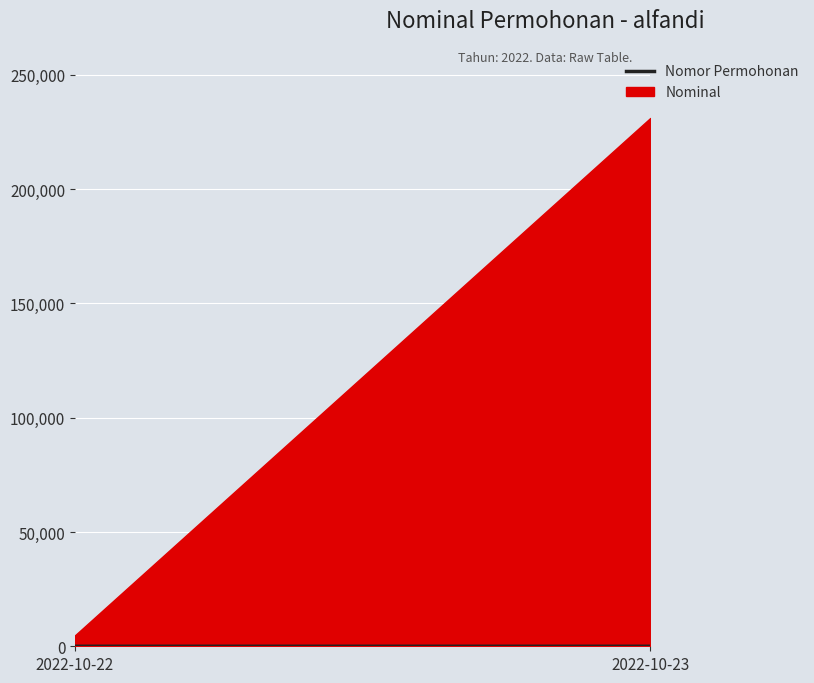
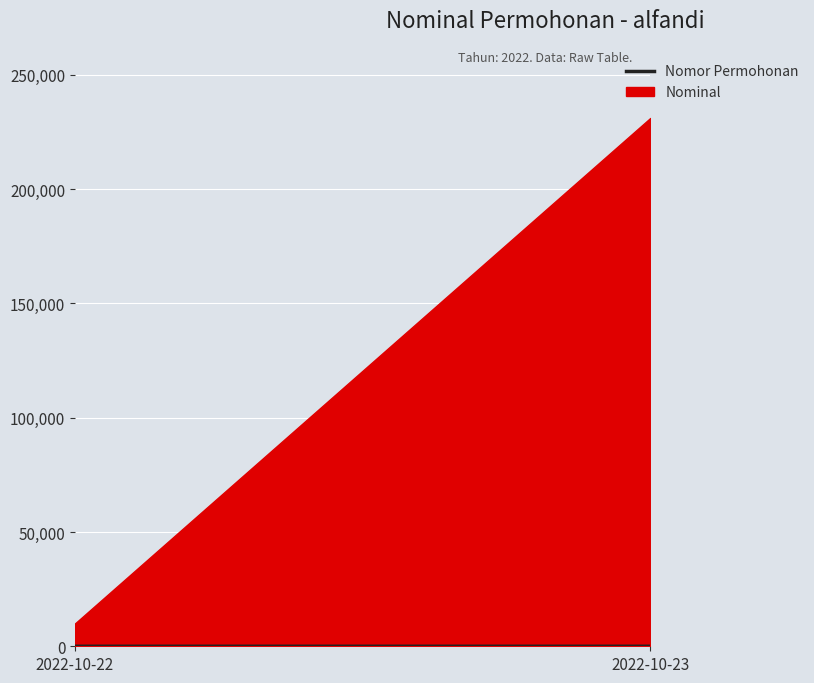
  {
    "Nominal": {
-     "2022-10-22": "5,000",
+     "2022-10-22": "10,000",
      "2022-10-23": "231,000"
    },
    "Nomor Permohonan": {
      "2022-10-22": "0",
      "2022-10-23": "0"
    }
  }
